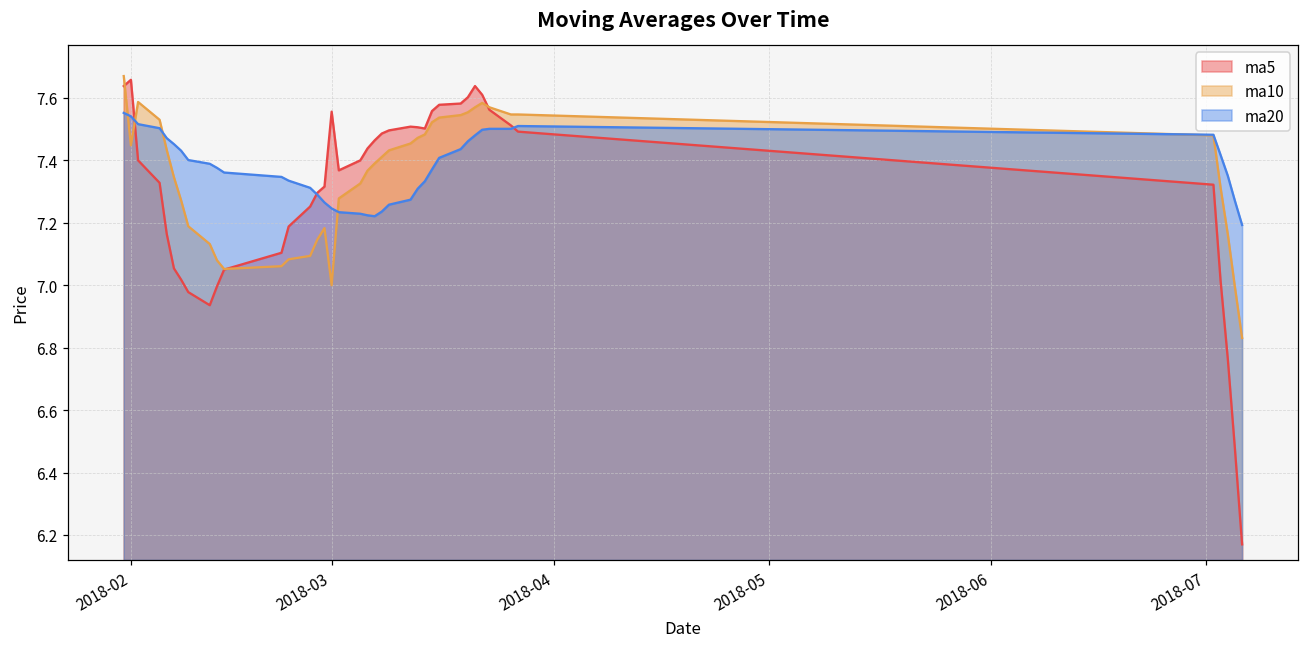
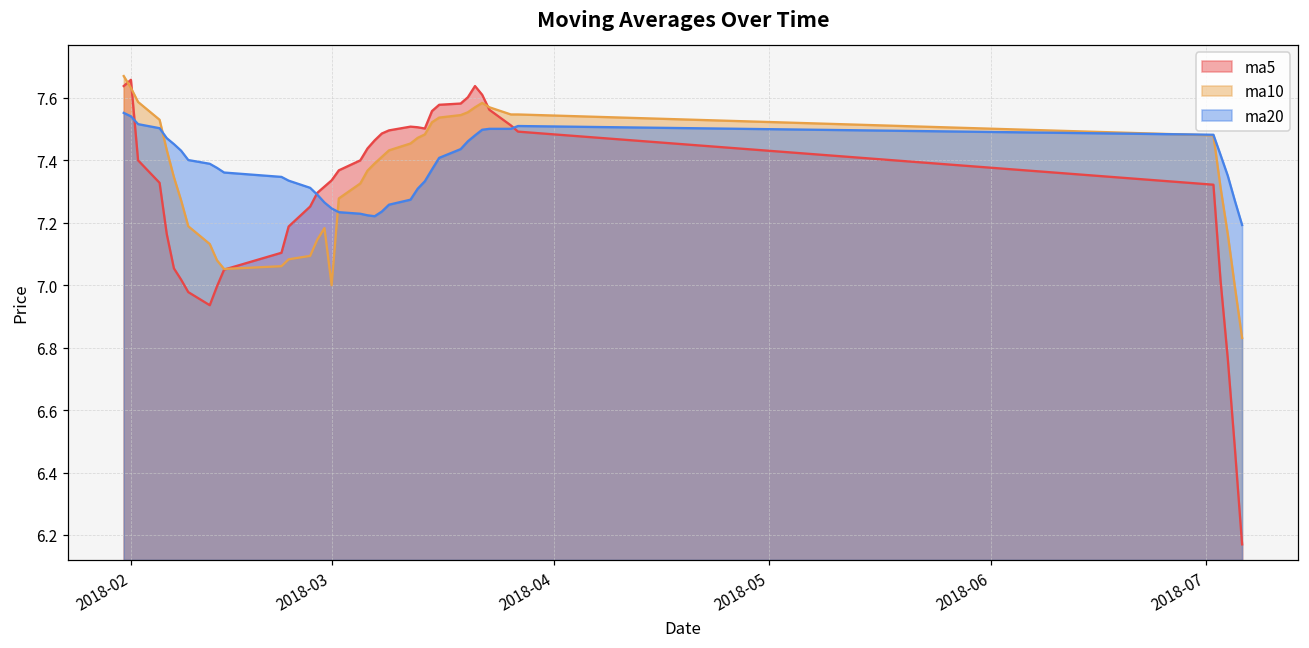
  {
    "ma5": {
      "2018-02": 7.66,
-     "2018-03": 7.56
+     "2018-03": 7.34
    },
    "ma10": {
-     "2018-02": 7.45,
+     "2018-02": 7.63,
      "2018-03": 7.00
    },
    "ma20": {
      "2018-02": 7.54,
      "2018-03": 7.25
    }
  }
